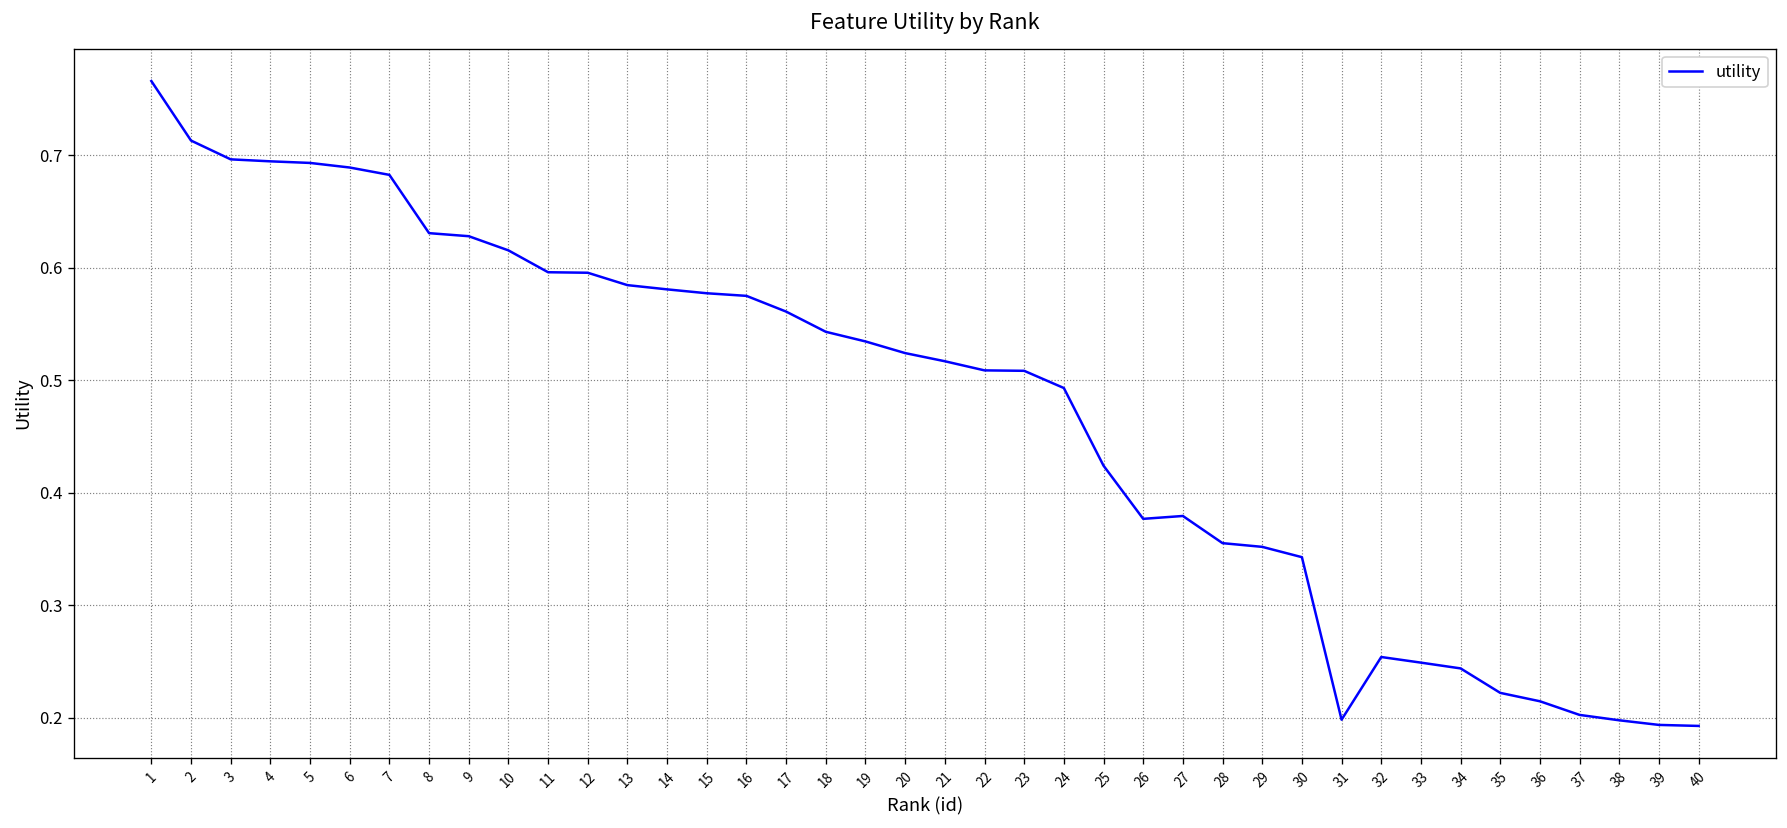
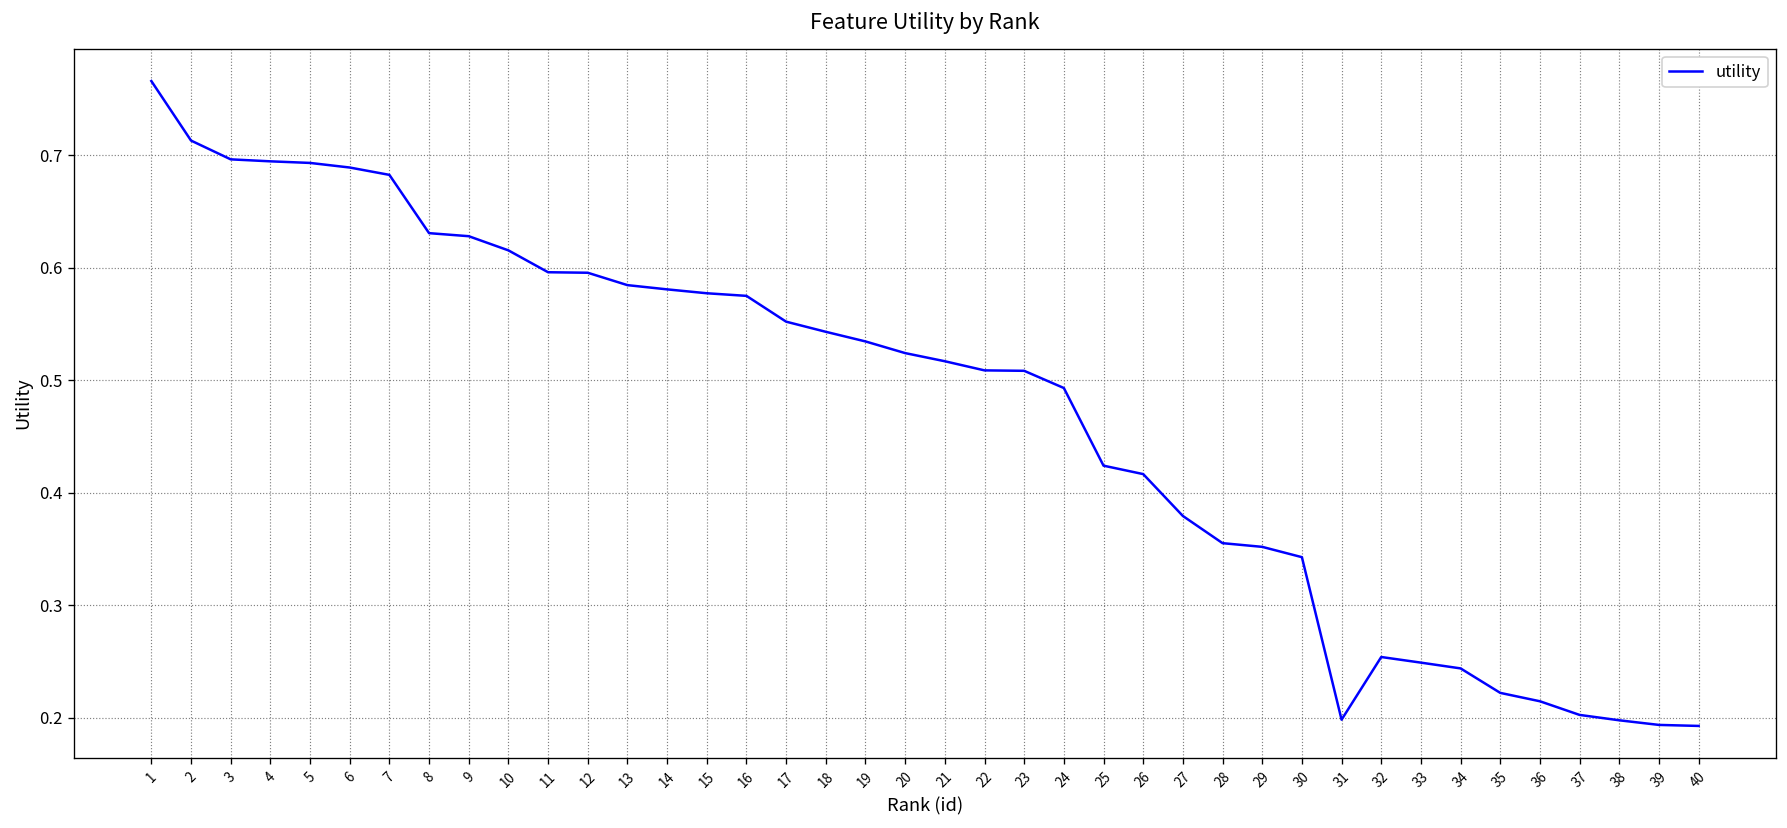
  {
    "1": 0.77,
    "2": 0.71,
    "3": 0.70,
    "4": 0.69,
    "5": 0.69,
    "6": 0.69,
    "7": 0.68,
    "8": 0.63,
    "9": 0.63,
    "10": 0.62,
    "11": 0.60,
    "12": 0.60,
    "13": 0.58,
    "14": 0.58,
    "15": 0.58,
    "16": 0.58,
-   "17": 0.56,
+   "17": 0.55,
    "18": 0.54,
    "19": 0.53,
    "20": 0.52,
    "21": 0.52,
    "22": 0.51,
    "23": 0.51,
    "24": 0.49,
    "25": 0.42,
-   "26": 0.38,
+   "26": 0.42,
    "27": 0.38,
    "28": 0.36,
    "29": 0.35,
    "30": 0.34,
    "31": 0.20,
    "32": 0.25,
    "33": 0.25,
    "34": 0.24,
    "35": 0.22,
    "36": 0.21,
    "37": 0.20,
    "38": 0.20,
    "39": 0.19,
    "40": 0.19
  }
